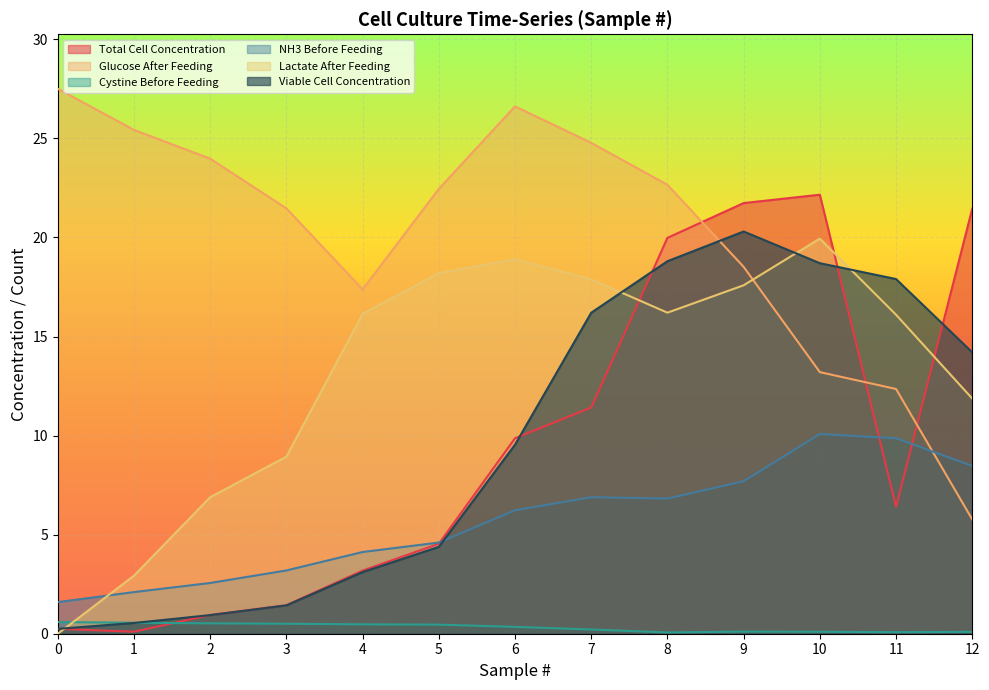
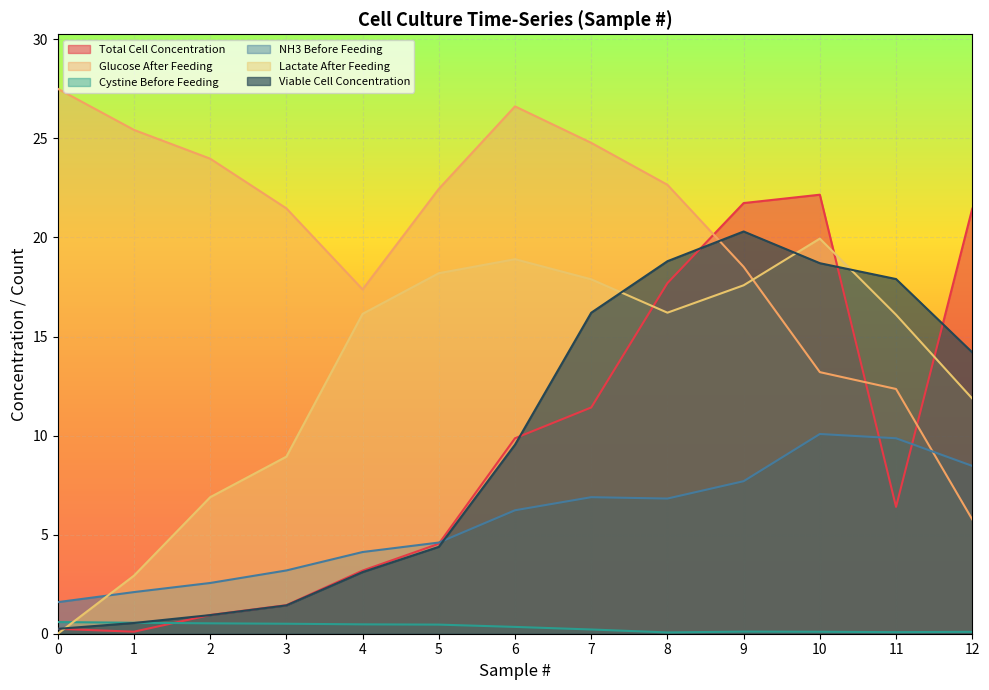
  {
    "Total Cell Concentration": {
      "1": 0.1,
      "6": 9.9,
      "7": 11.4,
-     "8": 20.0,
+     "8": 17.7,
      "9": 21.7,
      "10": 22.2,
      "11": 6.4,
      "12": 21.5
    }
  }
